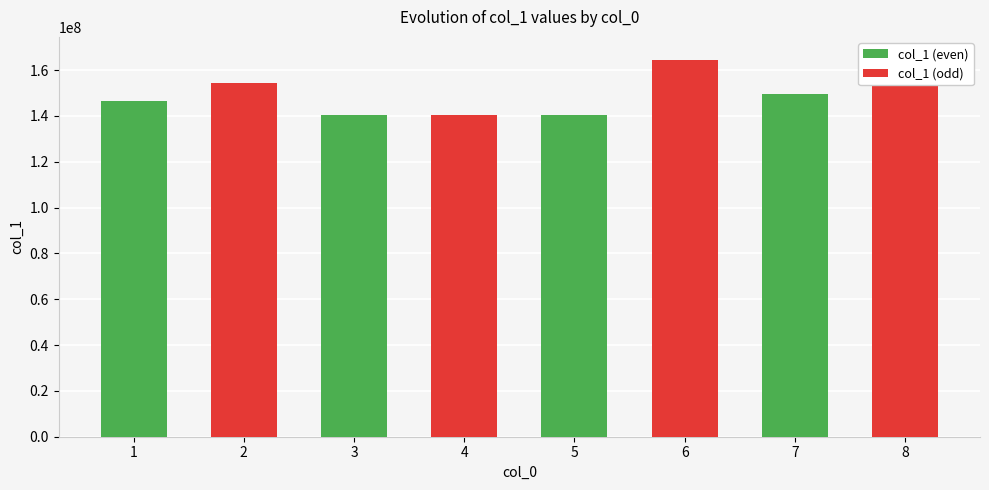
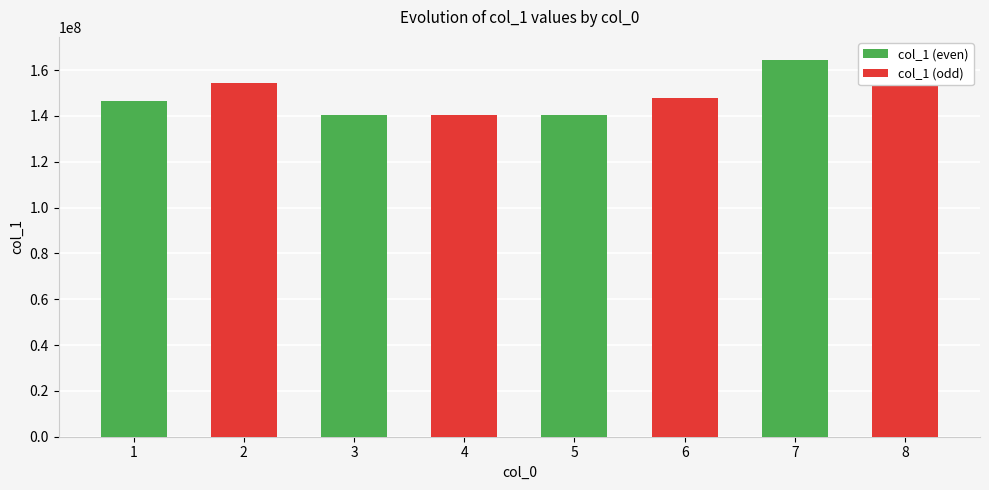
  {
    "col_1 (even)": {
      "1": 147000000,
      "3": 140000000,
      "5": 140000000,
-     "7": 149000000
+     "7": 164000000
    },
    "col_1 (odd)": {
      "2": 154000000,
      "4": 140000000,
-     "6": 164000000
+     "6": 148000000
    }
  }
